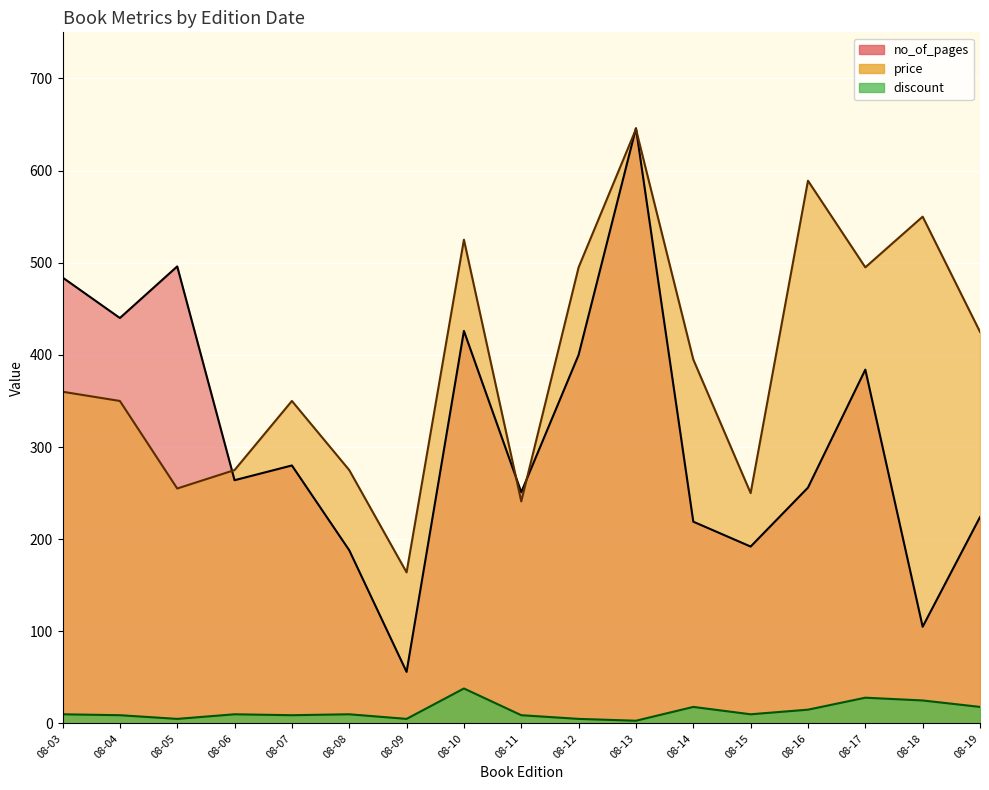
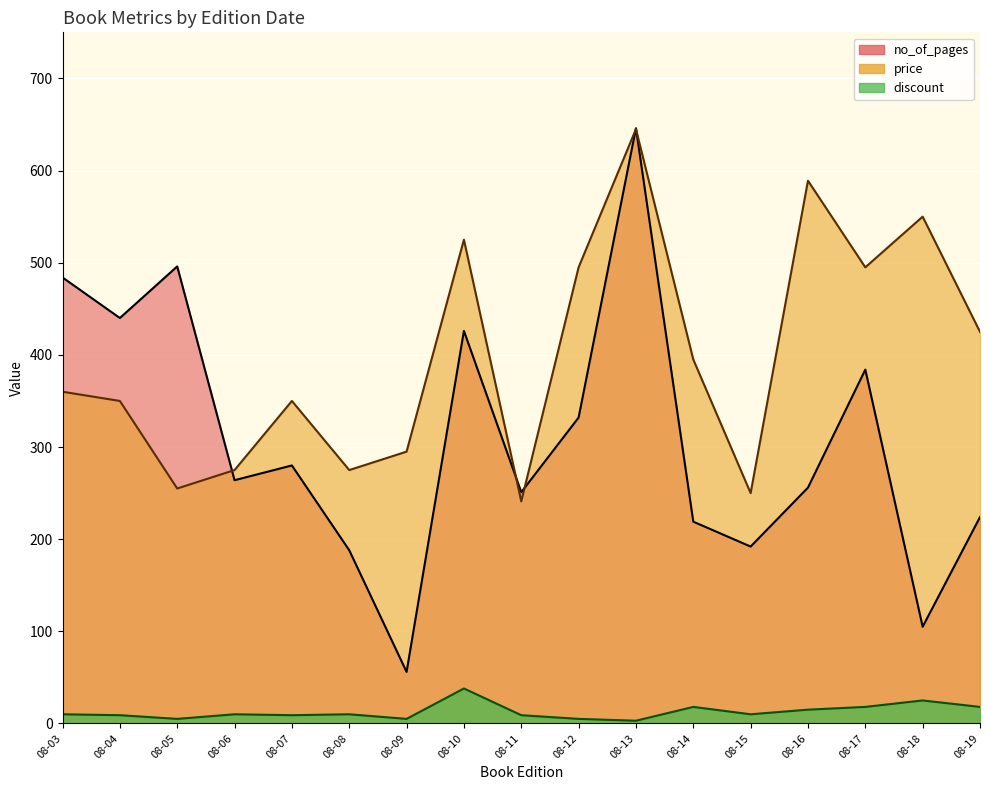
  {
    "no_of_pages": {
      "08-03": 480,
      "08-04": 440,
      "08-05": 500,
      "08-06": 260,
      "08-07": 280,
      "08-08": 190,
      "08-09": 60,
      "08-10": 430,
      "08-11": 250,
-     "08-12": 400,
+     "08-12": 330,
      "08-14": 220,
      "08-15": 190,
      "08-16": 260,
      "08-17": 380,
      "08-18": 110,
      "08-19": 220
    },
    "price": {
      "08-03": 360,
      "08-04": 350,
      "08-05": 260,
      "08-06": 280,
      "08-07": 350,
      "08-08": 280,
-     "08-09": 160,
+     "08-09": 300,
      "08-10": 530,
      "08-11": 240,
      "08-12": 500,
      "08-14": 400,
      "08-15": 250,
      "08-16": 590,
      "08-17": 500,
      "08-18": 550,
      "08-19": 430
    },
    "discount": {
      "08-03": 10,
      "08-04": 10,
      "08-05": 10,
      "08-06": 10,
      "08-07": 10,
      "08-08": 10,
      "08-09": 10,
      "08-10": 40,
      "08-11": 10,
      "08-12": 10,
      "08-13": 0,
      "08-14": 20,
      "08-15": 10,
      "08-16": 20,
-     "08-17": 30,
+     "08-17": 20,
      "08-18": 30,
      "08-19": 20
    }
  }
